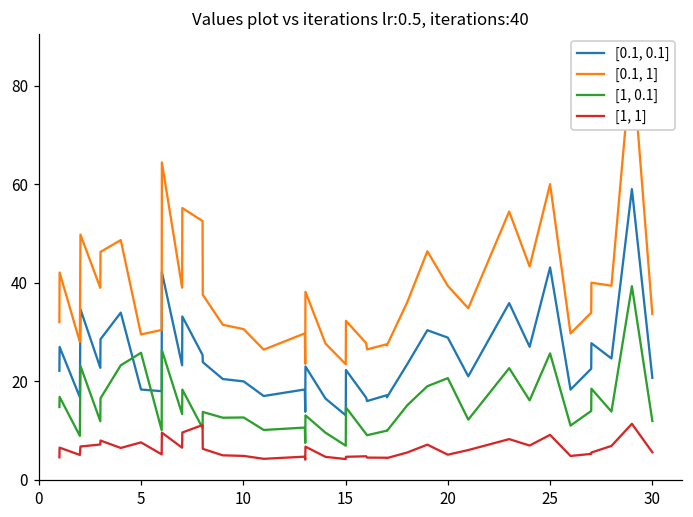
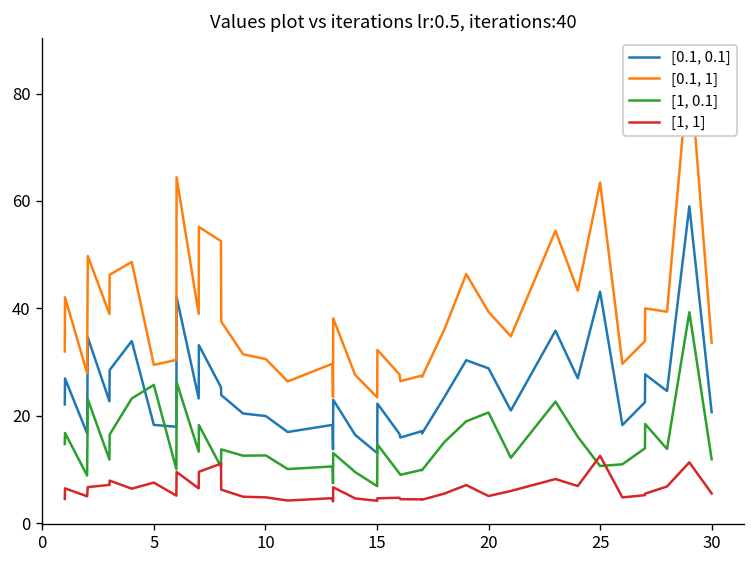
  {
    "[0.1, 0.1]": {
      "5": 18,
      "20": 29,
      "25": 43,
      "30": 21
    },
    "[0.1, 1]": {
      "5": 29,
      "20": 39,
-     "25": 60,
+     "25": 63,
      "30": 34
    },
    "[1, 0.1]": {
      "5": 26,
      "20": 21,
-     "25": 26,
+     "25": 11,
      "30": 12
    },
    "[1, 1]": {
      "5": 8,
      "20": 5,
-     "25": 9,
+     "25": 13,
      "30": 6
    }
  }
